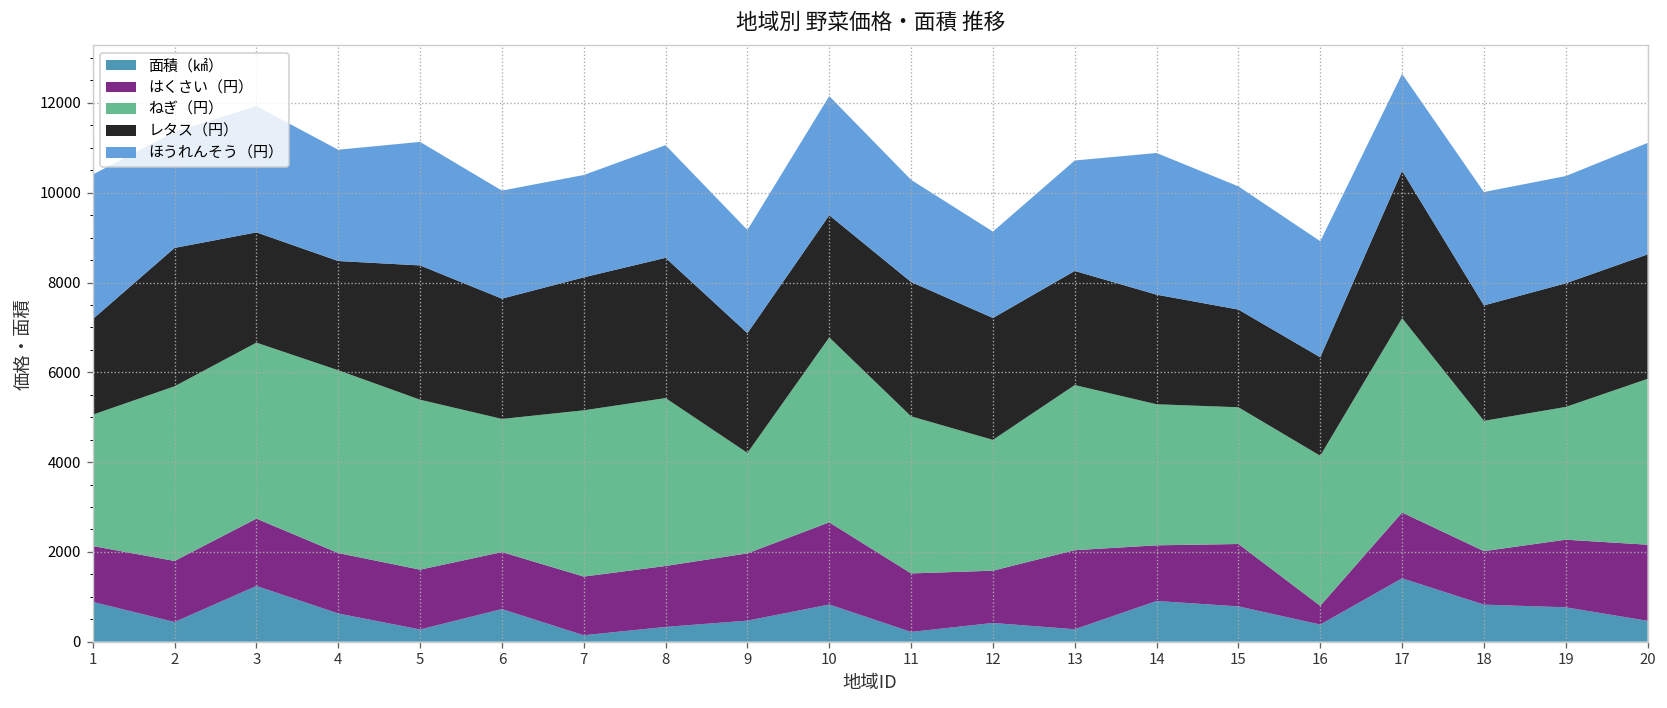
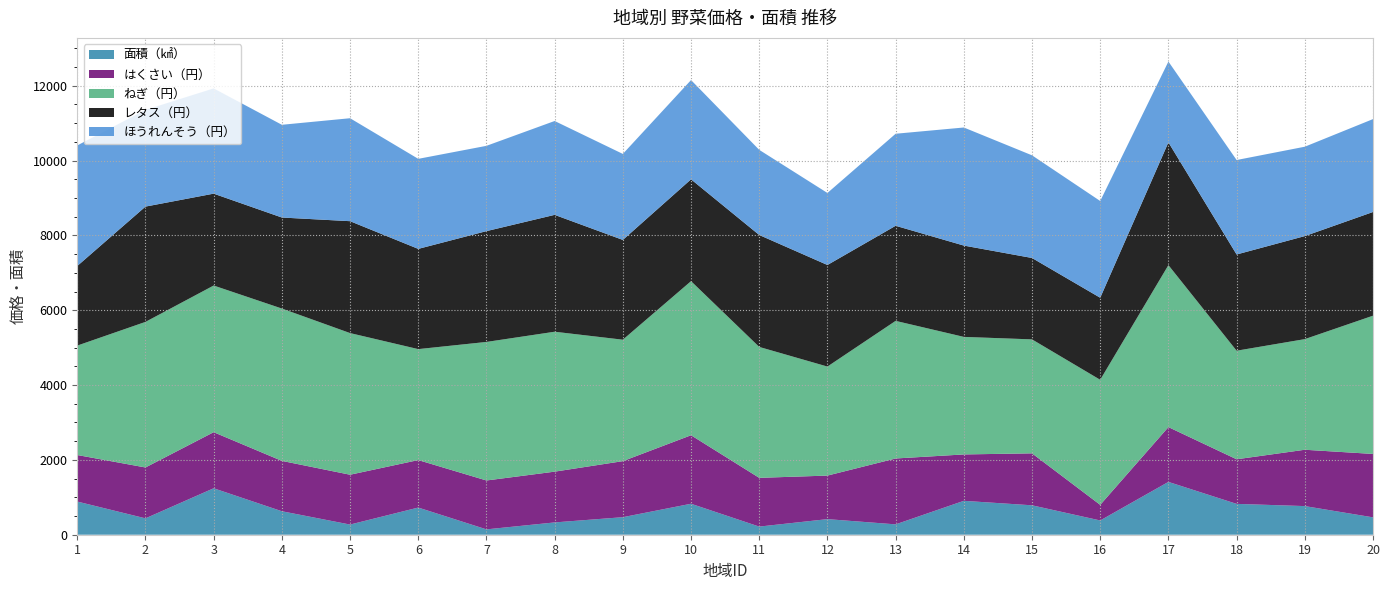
  {
    "はくさい（円）": {
      "1": 1200,
      "2": 1400,
      "3": 1500,
      "4": 1300,
      "5": 1300,
      "6": 1300,
      "7": 1300,
      "8": 1400,
      "9": 1500,
      "10": 1800,
      "11": 1300,
      "12": 1200,
      "13": 1800,
      "14": 1200,
      "15": 1400,
      "16": 400,
      "17": 1500,
      "18": 1200,
      "19": 1500,
      "20": 1700
    },
    "ねぎ（円）": {
      "1": 2900,
      "2": 3900,
      "3": 3900,
      "4": 4100,
      "5": 3800,
      "6": 3000,
      "7": 3700,
      "8": 3700,
-     "9": 2200,
+     "9": 3200,
      "10": 4100,
      "11": 3500,
      "12": 2900,
      "13": 3700,
      "14": 3100,
      "15": 3000,
      "16": 3300,
      "17": 4300,
      "18": 2900,
      "19": 3000,
      "20": 3700
    },
    "レタス（円）": {
      "1": 2100,
      "2": 3100,
      "3": 2500,
      "4": 2400,
      "5": 3000,
      "6": 2700,
      "7": 3000,
      "8": 3100,
      "9": 2700,
      "10": 2700,
      "11": 3000,
      "12": 2700,
      "13": 2500,
      "14": 2400,
      "15": 2200,
      "16": 2200,
      "17": 3300,
      "18": 2600,
      "19": 2800,
      "20": 2800
    }
  }
